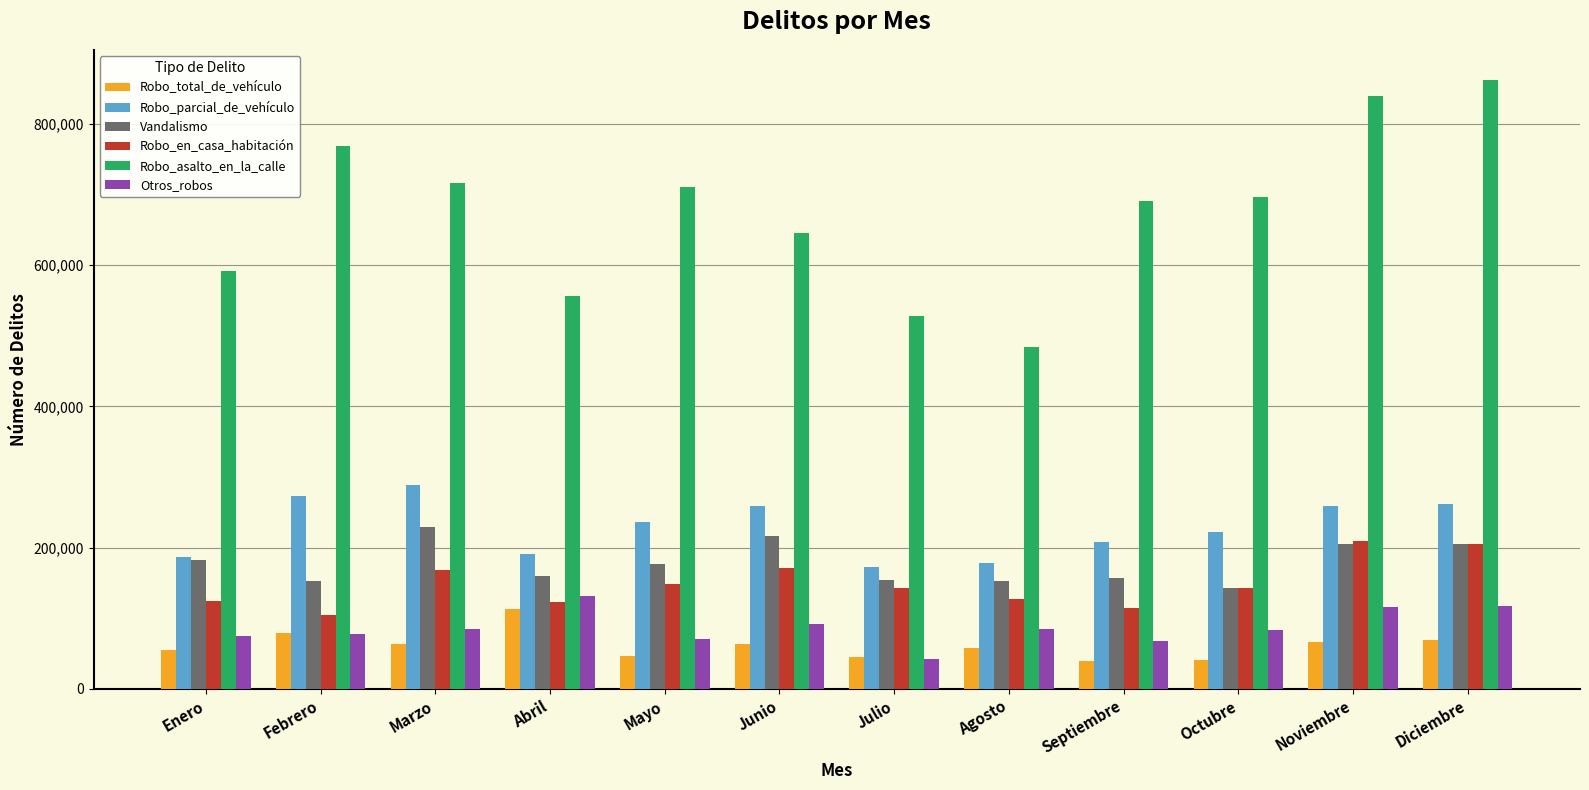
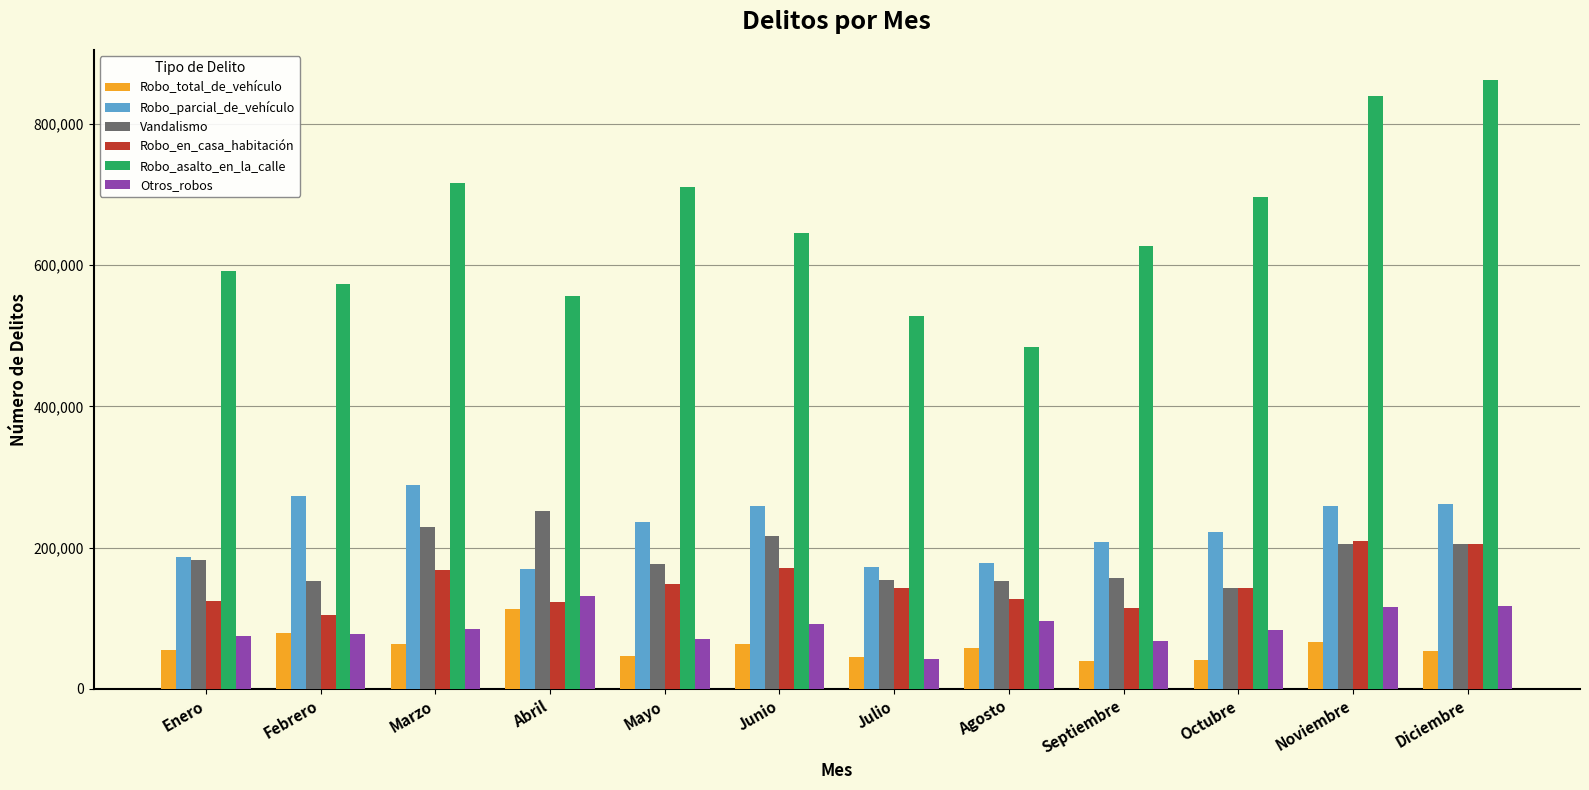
  {
    "Robo_total_de_vehículo": {
      "Enero": "60,000",
      "Febrero": "80,000",
      "Marzo": "60,000",
      "Abril": "110,000",
      "Mayo": "50,000",
      "Junio": "60,000",
      "Julio": "40,000",
      "Agosto": "60,000",
      "Septiembre": "40,000",
      "Octubre": "40,000",
      "Noviembre": "70,000",
-     "Diciembre": "70,000"
+     "Diciembre": "50,000"
    },
    "Robo_parcial_de_vehículo": {
      "Enero": "190,000",
      "Febrero": "270,000",
      "Marzo": "290,000",
-     "Abril": "190,000",
+     "Abril": "170,000",
      "Mayo": "240,000",
      "Junio": "260,000",
      "Julio": "170,000",
      "Agosto": "180,000",
      "Septiembre": "210,000",
      "Octubre": "220,000",
      "Noviembre": "260,000",
      "Diciembre": "260,000"
    },
    "Vandalismo": {
      "Enero": "180,000",
      "Febrero": "150,000",
      "Marzo": "230,000",
-     "Abril": "160,000",
+     "Abril": "250,000",
      "Mayo": "180,000",
      "Junio": "220,000",
      "Julio": "150,000",
      "Agosto": "150,000",
      "Septiembre": "160,000",
      "Octubre": "140,000",
      "Noviembre": "200,000",
      "Diciembre": "200,000"
    },
    "Robo_en_casa_habitación": {
      "Enero": "120,000",
      "Febrero": "100,000",
      "Marzo": "170,000",
      "Abril": "120,000",
      "Mayo": "150,000",
      "Junio": "170,000",
      "Julio": "140,000",
      "Agosto": "130,000",
      "Septiembre": "120,000",
      "Octubre": "140,000",
      "Noviembre": "210,000",
      "Diciembre": "210,000"
    },
    "Robo_asalto_en_la_calle": {
      "Enero": "590,000",
-     "Febrero": "770,000",
+     "Febrero": "570,000",
      "Marzo": "720,000",
      "Abril": "560,000",
      "Mayo": "710,000",
      "Junio": "640,000",
      "Julio": "530,000",
      "Agosto": "480,000",
-     "Septiembre": "690,000",
+     "Septiembre": "630,000",
      "Octubre": "700,000",
      "Noviembre": "840,000",
      "Diciembre": "860,000"
    },
    "Otros_robos": {
      "Enero": "70,000",
      "Febrero": "80,000",
      "Marzo": "80,000",
      "Abril": "130,000",
      "Mayo": "70,000",
      "Junio": "90,000",
      "Julio": "40,000",
-     "Agosto": "90,000",
+     "Agosto": "100,000",
      "Septiembre": "70,000",
      "Octubre": "80,000",
      "Noviembre": "120,000",
      "Diciembre": "120,000"
    }
  }
